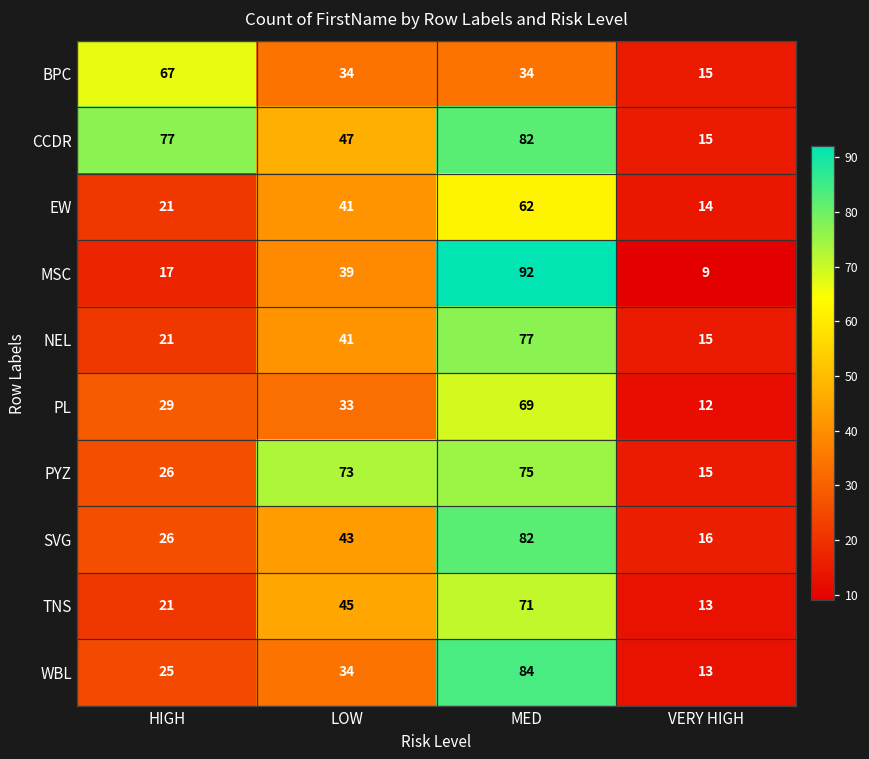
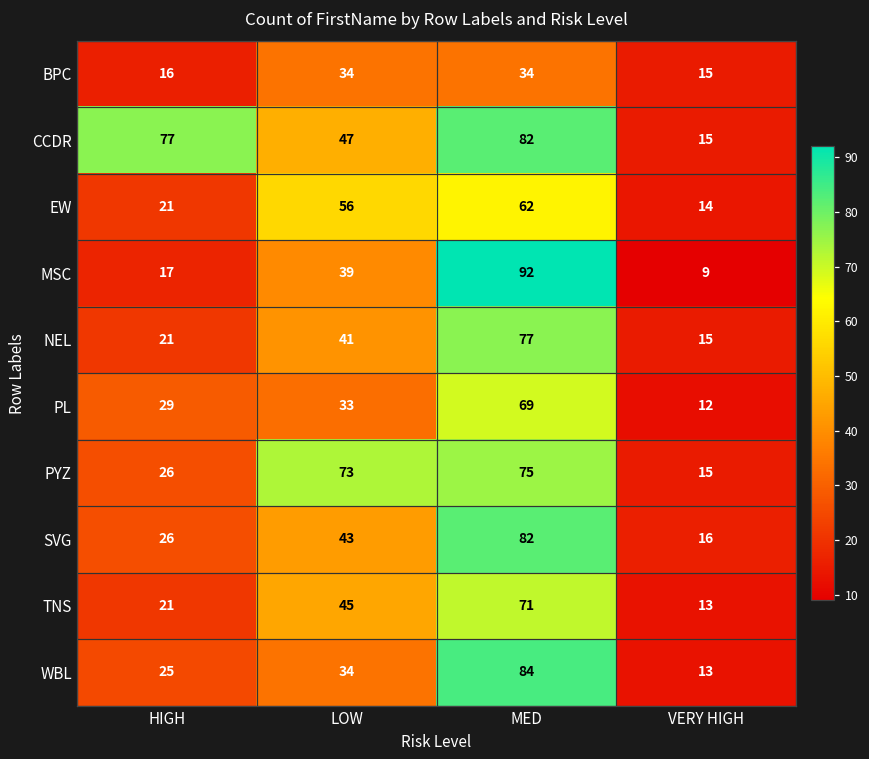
  {
    "BPC": {
-     "HIGH": 67,
+     "HIGH": 16,
      "LOW": 34,
      "MED": 34,
      "VERY HIGH": 15
    },
    "CCDR": {
      "HIGH": 77,
      "LOW": 47,
      "MED": 82,
      "VERY HIGH": 15
    },
    "EW": {
      "HIGH": 21,
-     "LOW": 41,
+     "LOW": 56,
      "MED": 62,
      "VERY HIGH": 14
    },
    "MSC": {
      "HIGH": 17,
      "LOW": 39,
      "MED": 92,
      "VERY HIGH": 9
    },
    "NEL": {
      "HIGH": 21,
      "LOW": 41,
      "MED": 77,
      "VERY HIGH": 15
    },
    "PL": {
      "HIGH": 29,
      "LOW": 33,
      "MED": 69,
      "VERY HIGH": 12
    },
    "PYZ": {
      "HIGH": 26,
      "LOW": 73,
      "MED": 75,
      "VERY HIGH": 15
    },
    "SVG": {
      "HIGH": 26,
      "LOW": 43,
      "MED": 82,
      "VERY HIGH": 16
    },
    "TNS": {
      "HIGH": 21,
      "LOW": 45,
      "MED": 71,
      "VERY HIGH": 13
    },
    "WBL": {
      "HIGH": 25,
      "LOW": 34,
      "MED": 84,
      "VERY HIGH": 13
    }
  }
